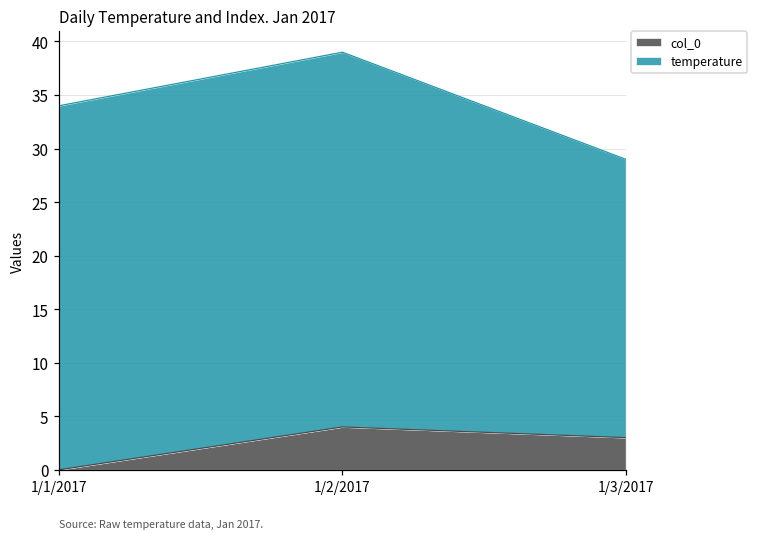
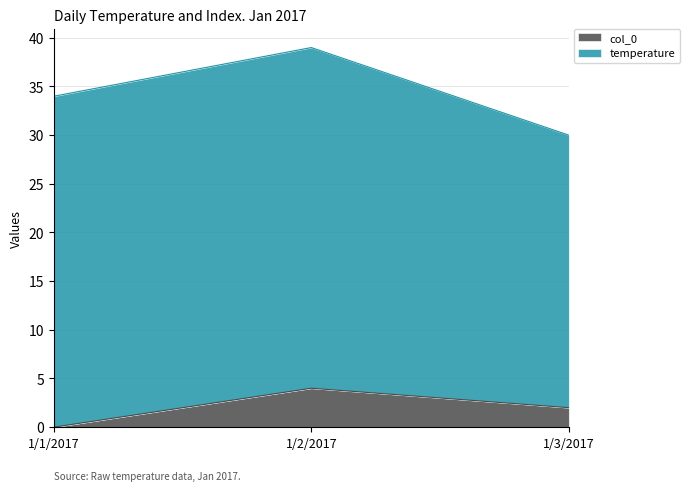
  {
    "col_0": {
      "1/1/2017": 0,
      "1/2/2017": 4,
-     "1/3/2017": 3
+     "1/3/2017": 2
    },
    "temperature": {
      "1/1/2017": 34,
      "1/2/2017": 35,
-     "1/3/2017": 26
+     "1/3/2017": 28
    }
  }
